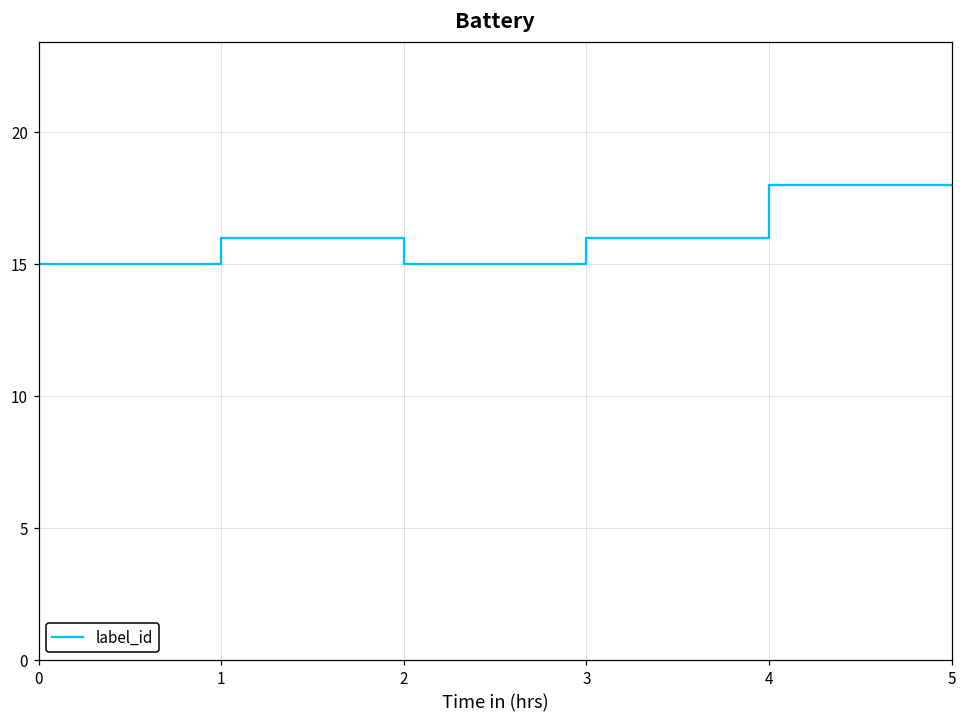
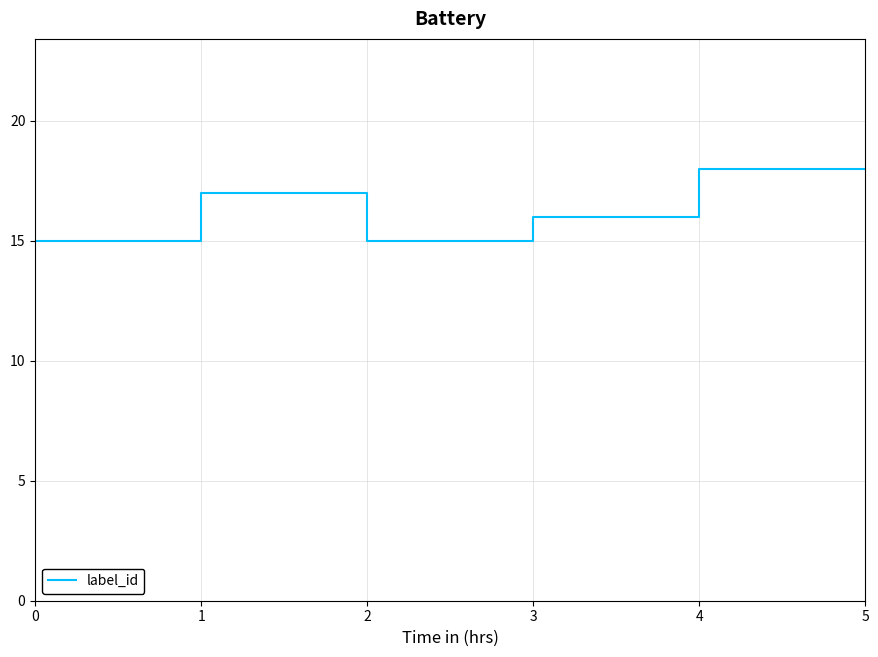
  {
    "0": 15,
-   "1": 16,
+   "1": 17,
    "2": 15,
    "3": 16,
    "4": 18,
    "5": 18
  }
